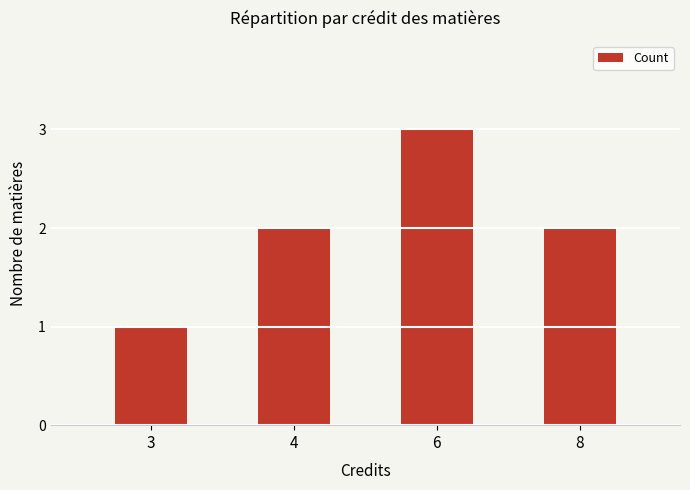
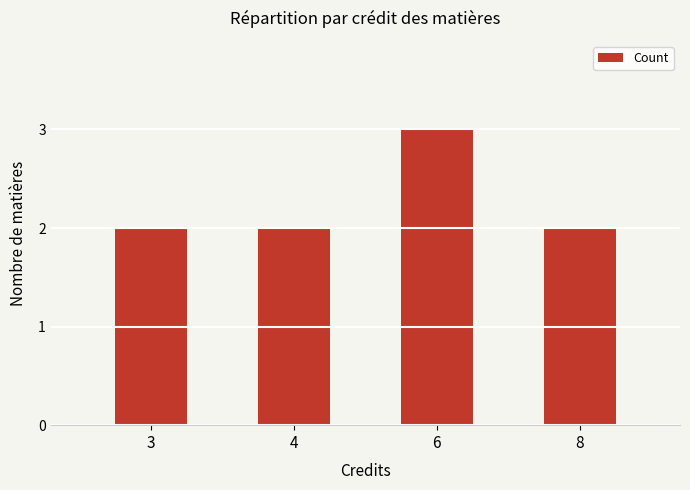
  {
-   "3": 1,
+   "3": 2,
    "4": 2,
    "6": 3,
    "8": 2
  }
